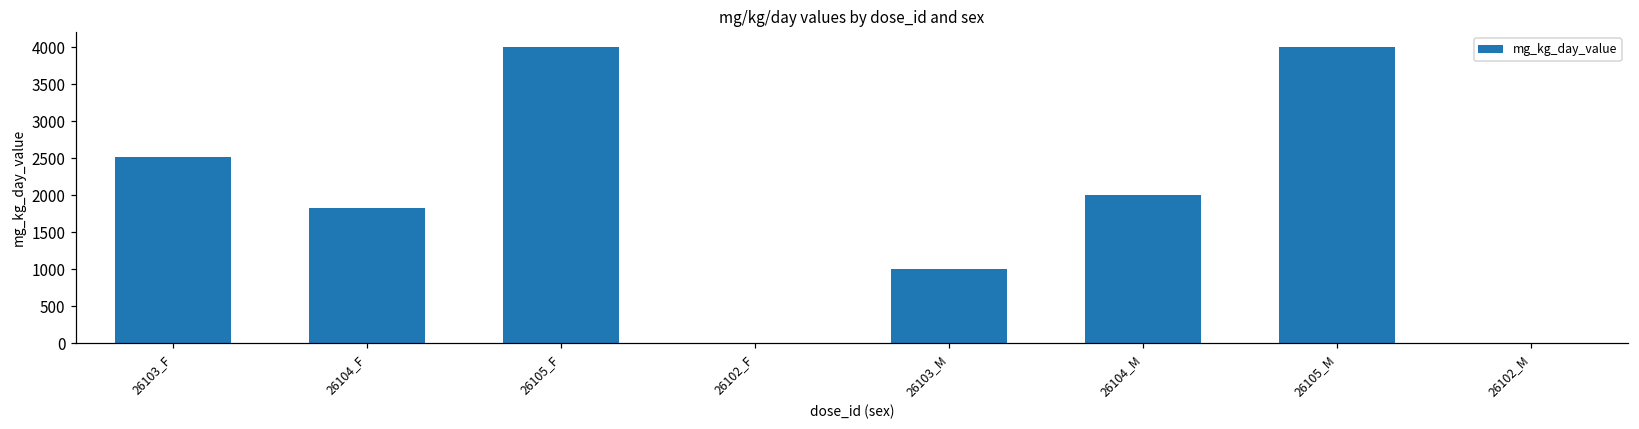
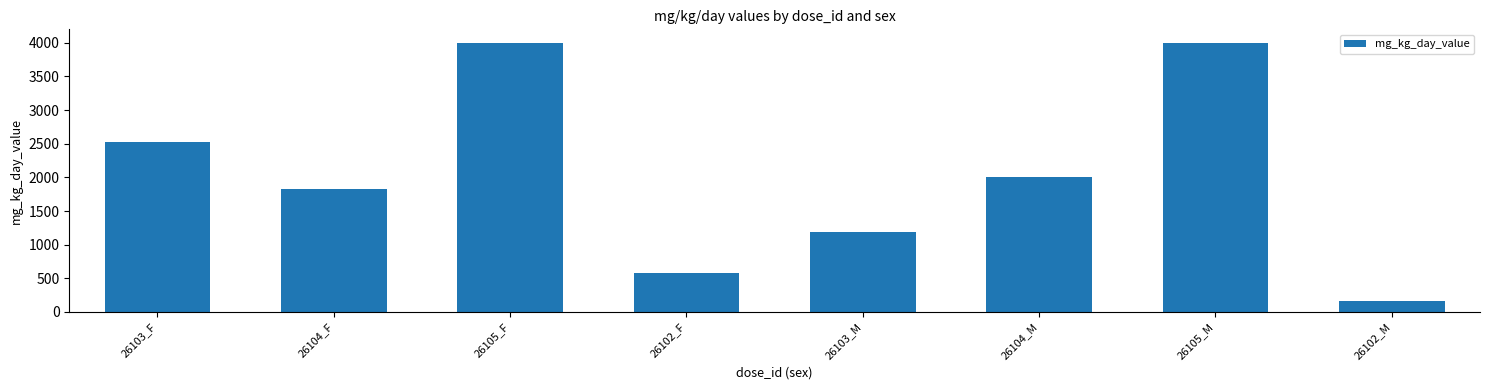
  {
    "26103_F": 2500,
    "26104_F": 1800,
    "26105_F": 4000,
-   "26102_F": 0,
-   "26103_M": 1000,
+   "26102_F": 600,
+   "26103_M": 1200,
    "26104_M": 2000,
    "26105_M": 4000,
-   "26102_M": 0
+   "26102_M": 200
  }
